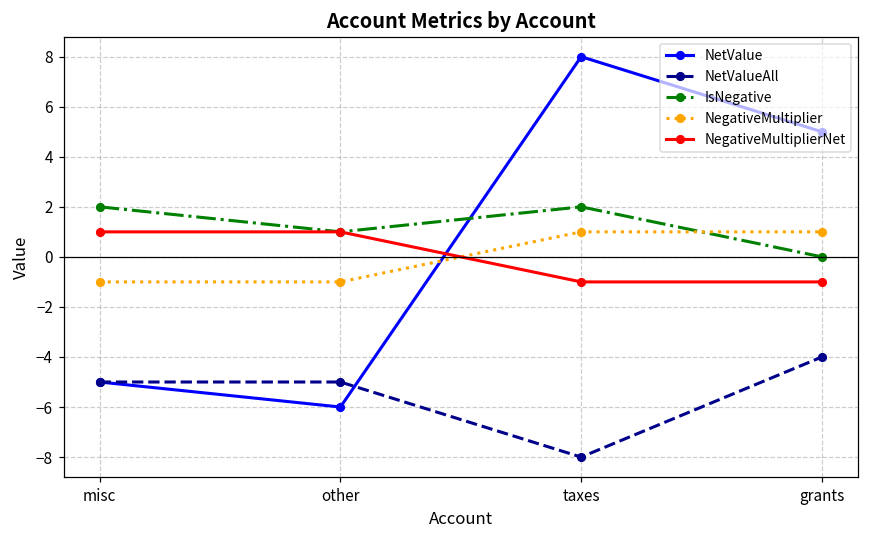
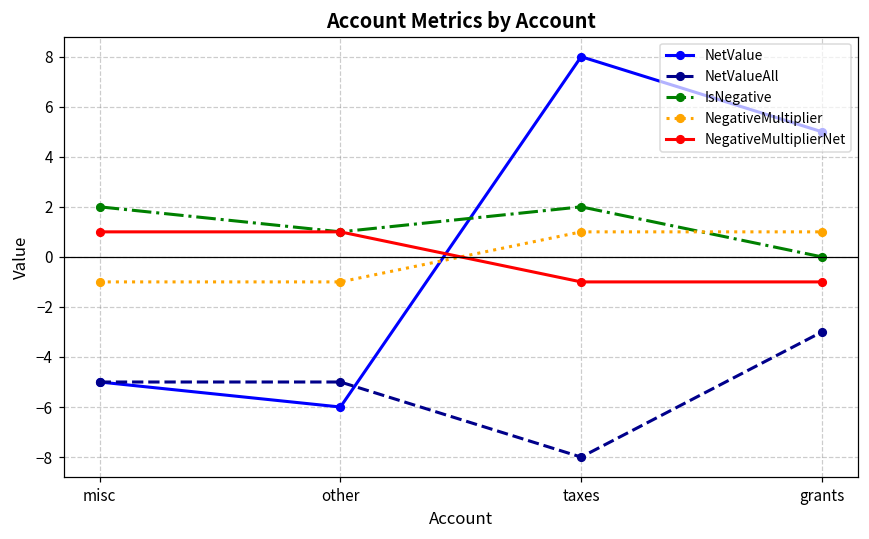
  {
    "NetValue": {
      "other": -6,
      "taxes": 8
    },
    "NetValueAll": {
      "other": -5,
      "taxes": -8,
-     "grants": -4
+     "grants": -3
    },
    "IsNegative": {
      "misc": 2,
      "taxes": 2,
      "grants": 0
    },
    "NegativeMultiplier": {
      "misc": -1,
      "other": -1,
      "taxes": 1,
      "grants": 1
    },
    "NegativeMultiplierNet": {
      "misc": 1,
      "taxes": -1,
      "grants": -1
    }
  }
